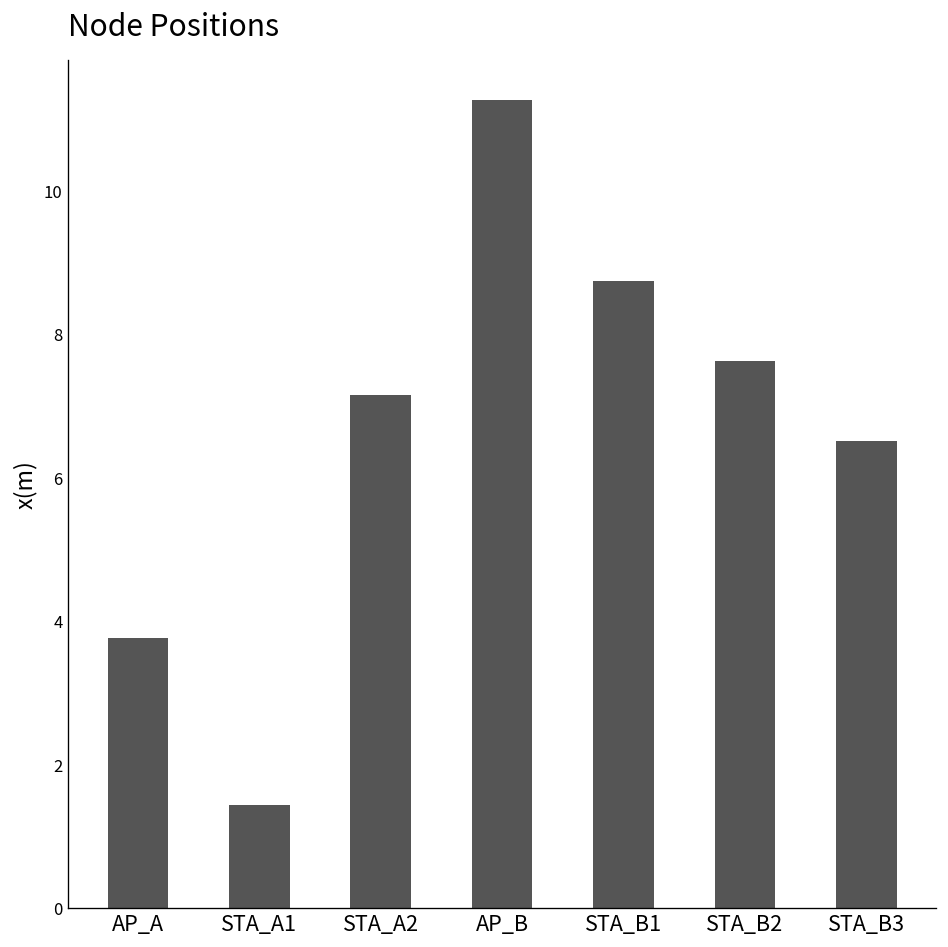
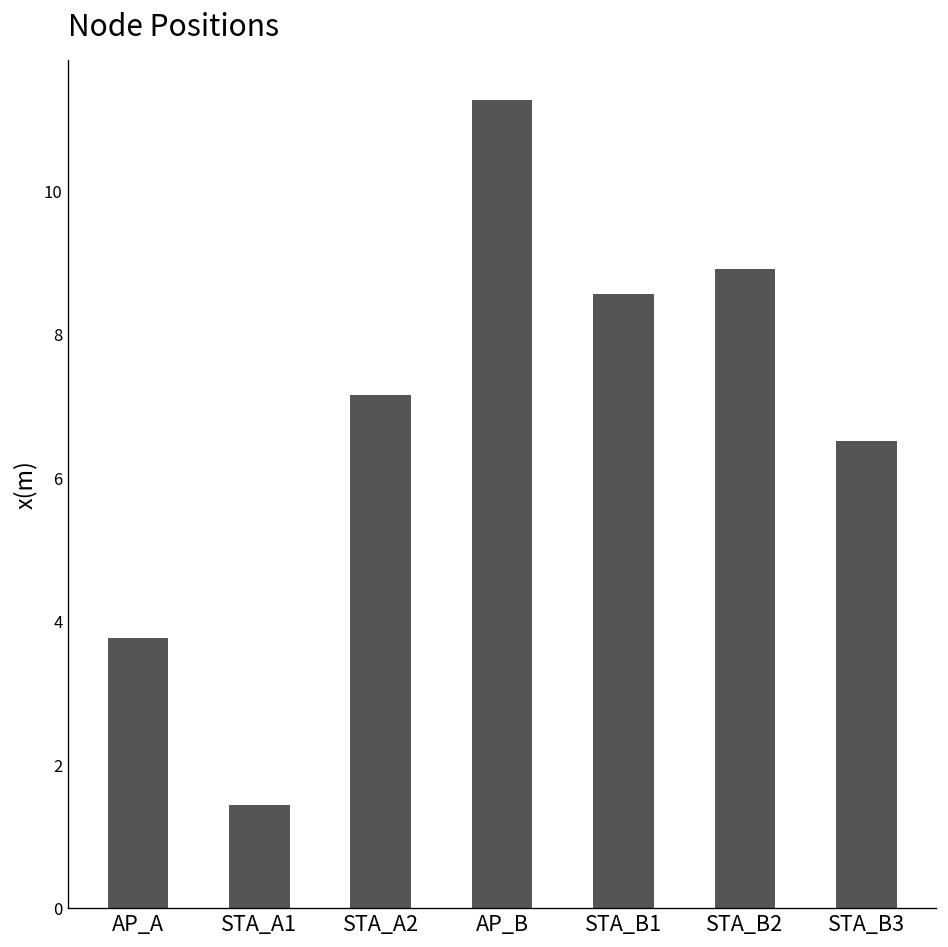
  {
    "AP_A": 3.8,
    "STA_A1": 1.4,
    "STA_A2": 7.1,
    "AP_B": 11.3,
-   "STA_B1": 8.7,
-   "STA_B2": 7.6,
+   "STA_B1": 8.5,
+   "STA_B2": 8.9,
    "STA_B3": 6.5
  }
